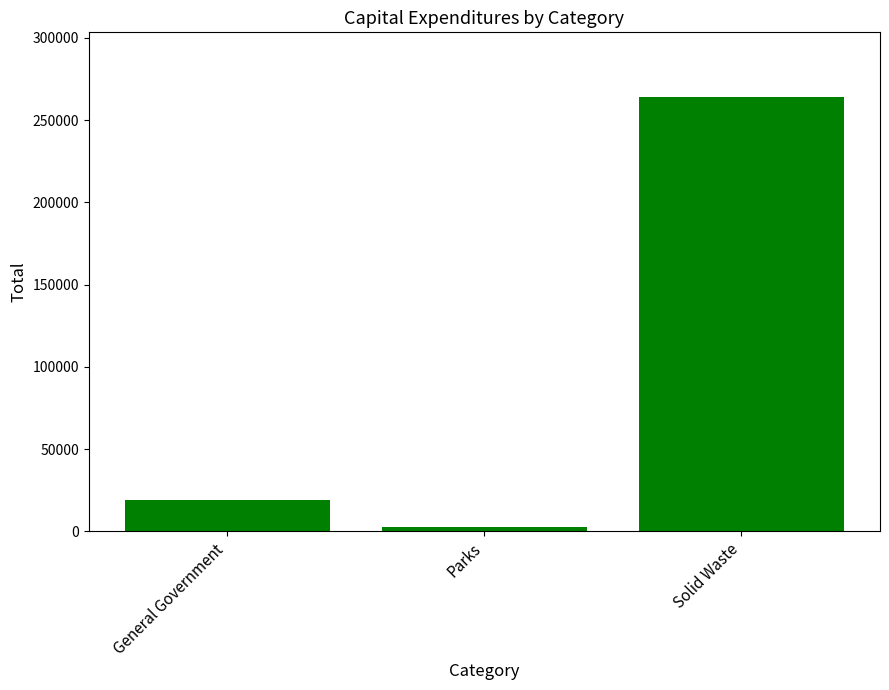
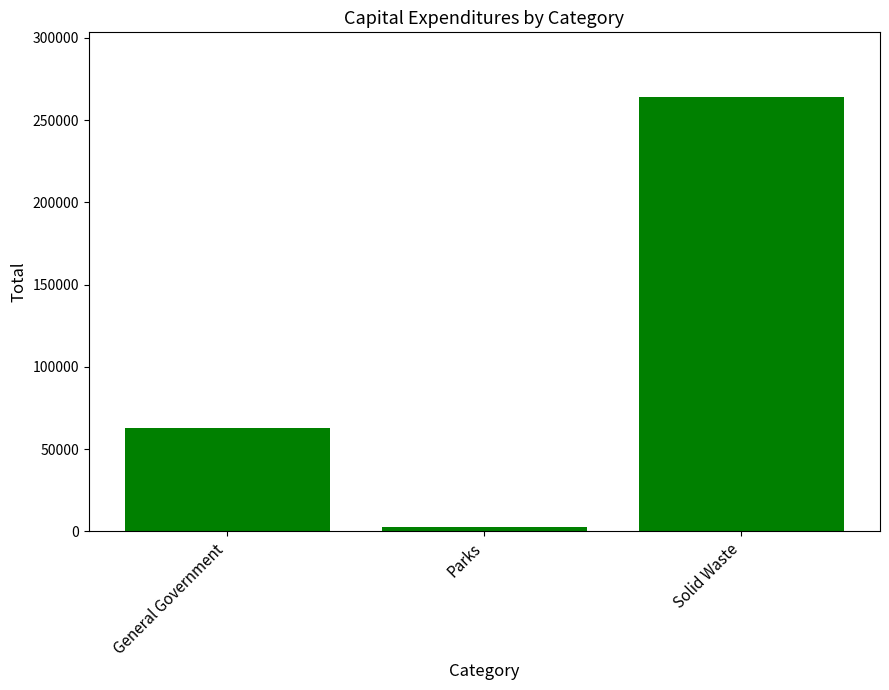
  {
-   "General Government": 19000,
+   "General Government": 63000,
    "Parks": 3000,
    "Solid Waste": 264000
  }
